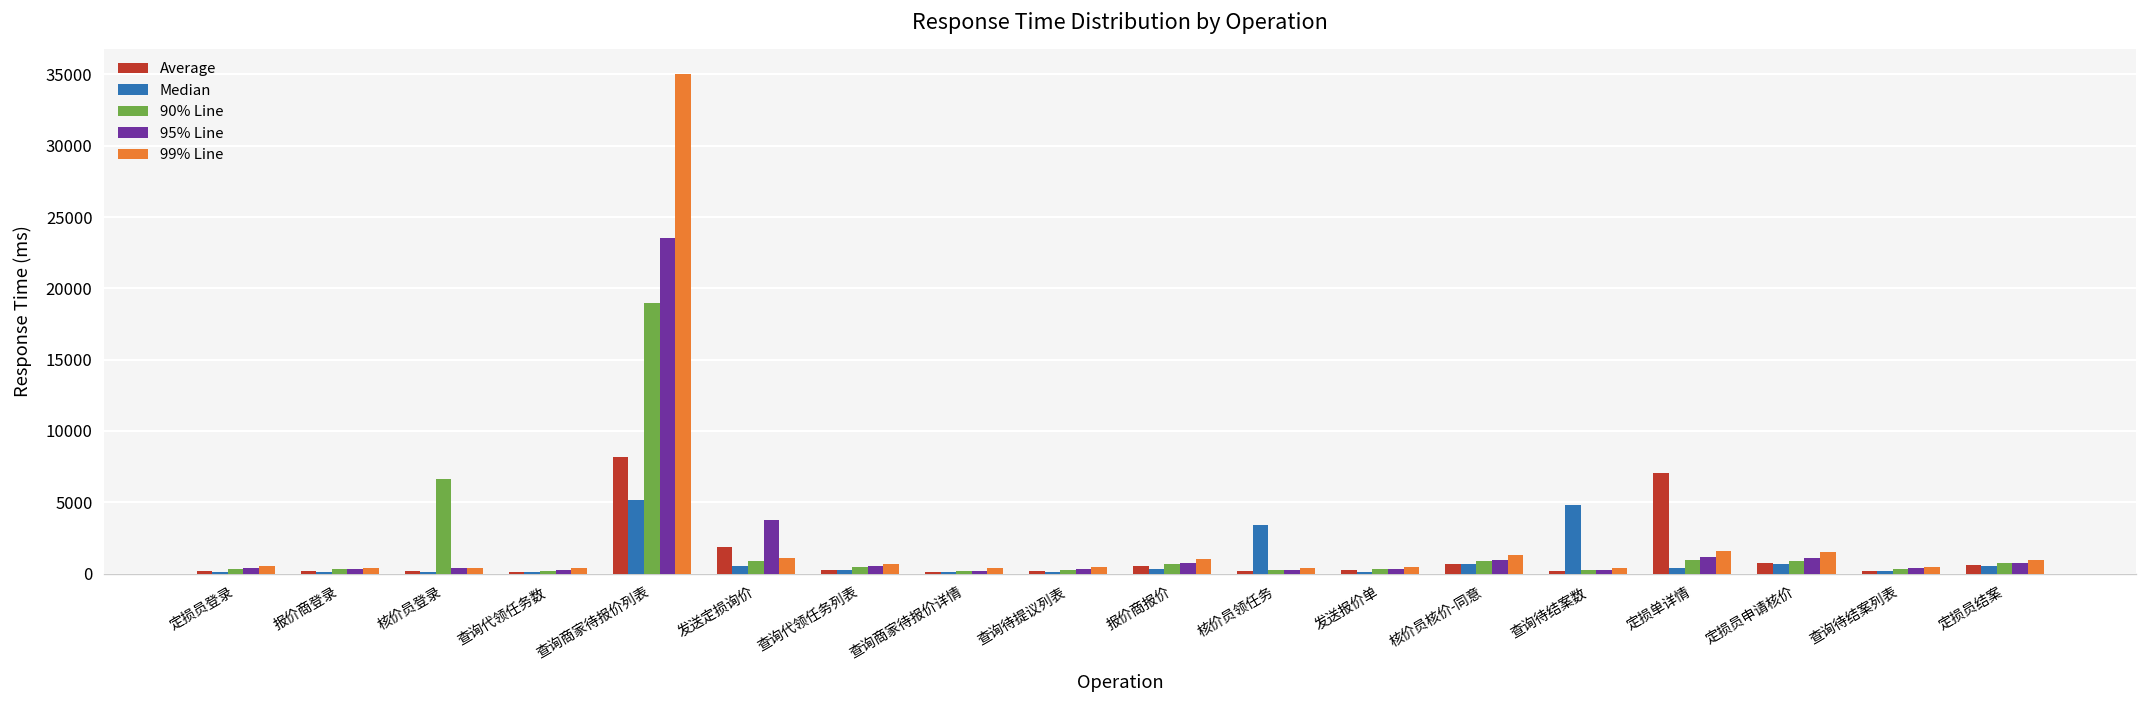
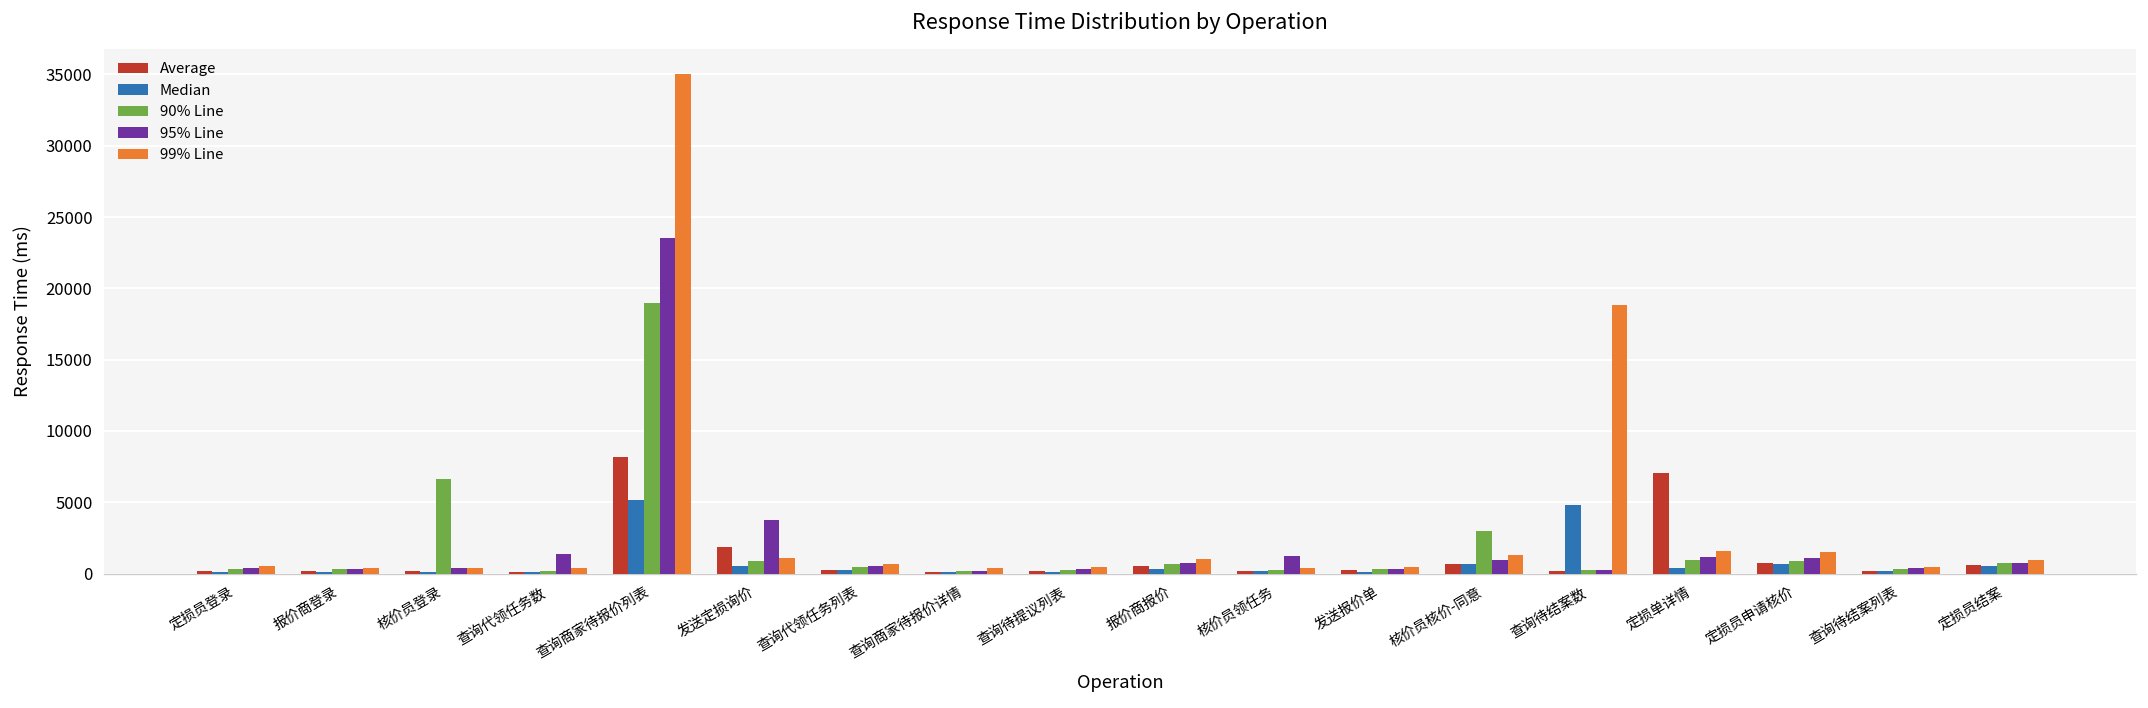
  {
    "Average": {
      "查询商家待报价列表": 8200,
      "发送定损询价": 1900,
      "查询代领任务列表": 300,
      "报价商报价": 500,
      "发送报价单": 300,
      "核价员核价-同意": 700,
      "定损单详情": 7000,
      "定损员申请核价": 800,
      "查询待结案列表": 200,
      "定损员结案": 600
    },
    "Median": {
      "查询商家待报价列表": 5100,
      "发送定损询价": 500,
      "查询代领任务列表": 200,
      "报价商报价": 300,
-     "核价员领任务": 3400,
+     "核价员领任务": 200,
      "核价员核价-同意": 600,
      "查询待结案数": 4800,
      "定损单详情": 400,
      "定损员申请核价": 700,
      "定损员结案": 600
    },
    "90% Line": {
      "定损员登录": 300,
      "报价商登录": 300,
      "核价员登录": 6600,
      "查询商家待报价列表": 18900,
      "发送定损询价": 900,
      "查询代领任务列表": 400,
      "查询待提议列表": 300,
      "报价商报价": 700,
      "核价员领任务": 200,
      "发送报价单": 300,
-     "核价员核价-同意": 900,
+     "核价员核价-同意": 3000,
      "查询待结案数": 200,
      "定损单详情": 900,
      "定损员申请核价": 900,
      "查询待结案列表": 300,
      "定损员结案": 700
    },
    "95% Line": {
      "定损员登录": 400,
      "报价商登录": 300,
      "核价员登录": 400,
-     "查询代领任务数": 200,
+     "查询代领任务数": 1400,
      "查询商家待报价列表": 23500,
      "发送定损询价": 3800,
      "查询代领任务列表": 500,
      "查询待提议列表": 300,
      "报价商报价": 700,
-     "核价员领任务": 300,
+     "核价员领任务": 1200,
      "发送报价单": 300,
      "核价员核价-同意": 1000,
      "查询待结案数": 300,
      "定损单详情": 1200,
      "定损员申请核价": 1100,
      "查询待结案列表": 400,
      "定损员结案": 800
    },
    "99% Line": {
      "定损员登录": 600,
      "报价商登录": 400,
      "核价员登录": 400,
      "查询代领任务数": 400,
      "查询商家待报价列表": 35000,
      "发送定损询价": 1100,
      "查询代领任务列表": 700,
      "查询商家待报价详情": 400,
      "查询待提议列表": 500,
      "报价商报价": 1000,
      "核价员领任务": 400,
      "发送报价单": 400,
      "核价员核价-同意": 1300,
-     "查询待结案数": 400,
+     "查询待结案数": 18900,
      "定损单详情": 1600,
      "定损员申请核价": 1500,
      "查询待结案列表": 500,
      "定损员结案": 1000
    }
  }
